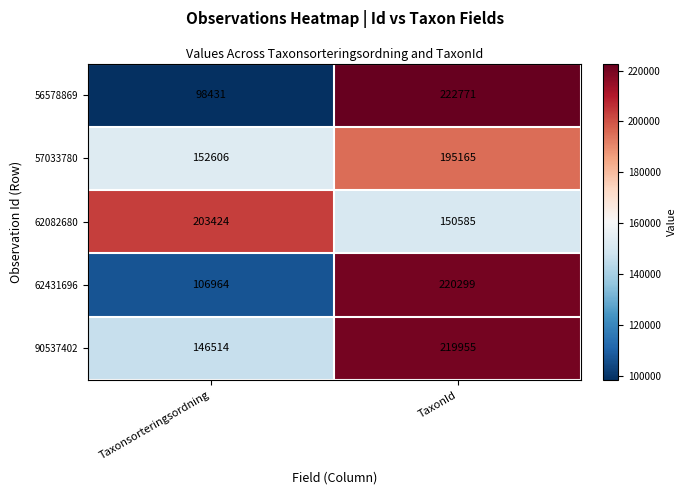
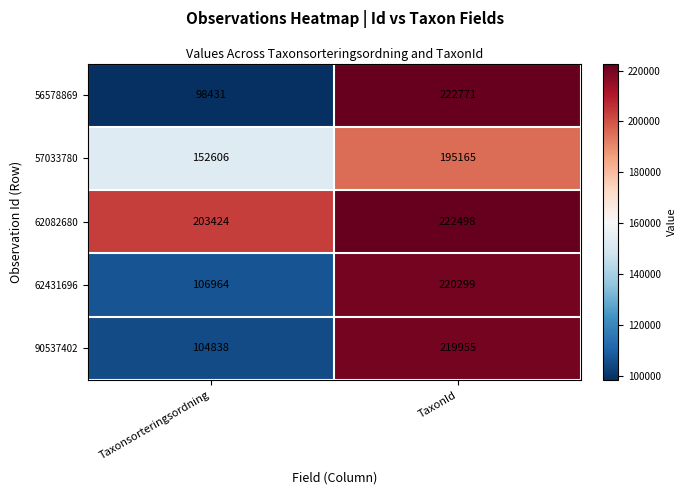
  {
    "56578869": {
      "Taxonsorteringsordning": 98431,
      "TaxonId": 222771
    },
    "57033780": {
      "Taxonsorteringsordning": 152606,
      "TaxonId": 195165
    },
    "62082680": {
      "Taxonsorteringsordning": 203424,
-     "TaxonId": 150585
+     "TaxonId": 222498
    },
    "62431696": {
      "Taxonsorteringsordning": 106964,
      "TaxonId": 220299
    },
    "90537402": {
-     "Taxonsorteringsordning": 146514,
+     "Taxonsorteringsordning": 104838,
      "TaxonId": 219955
    }
  }
